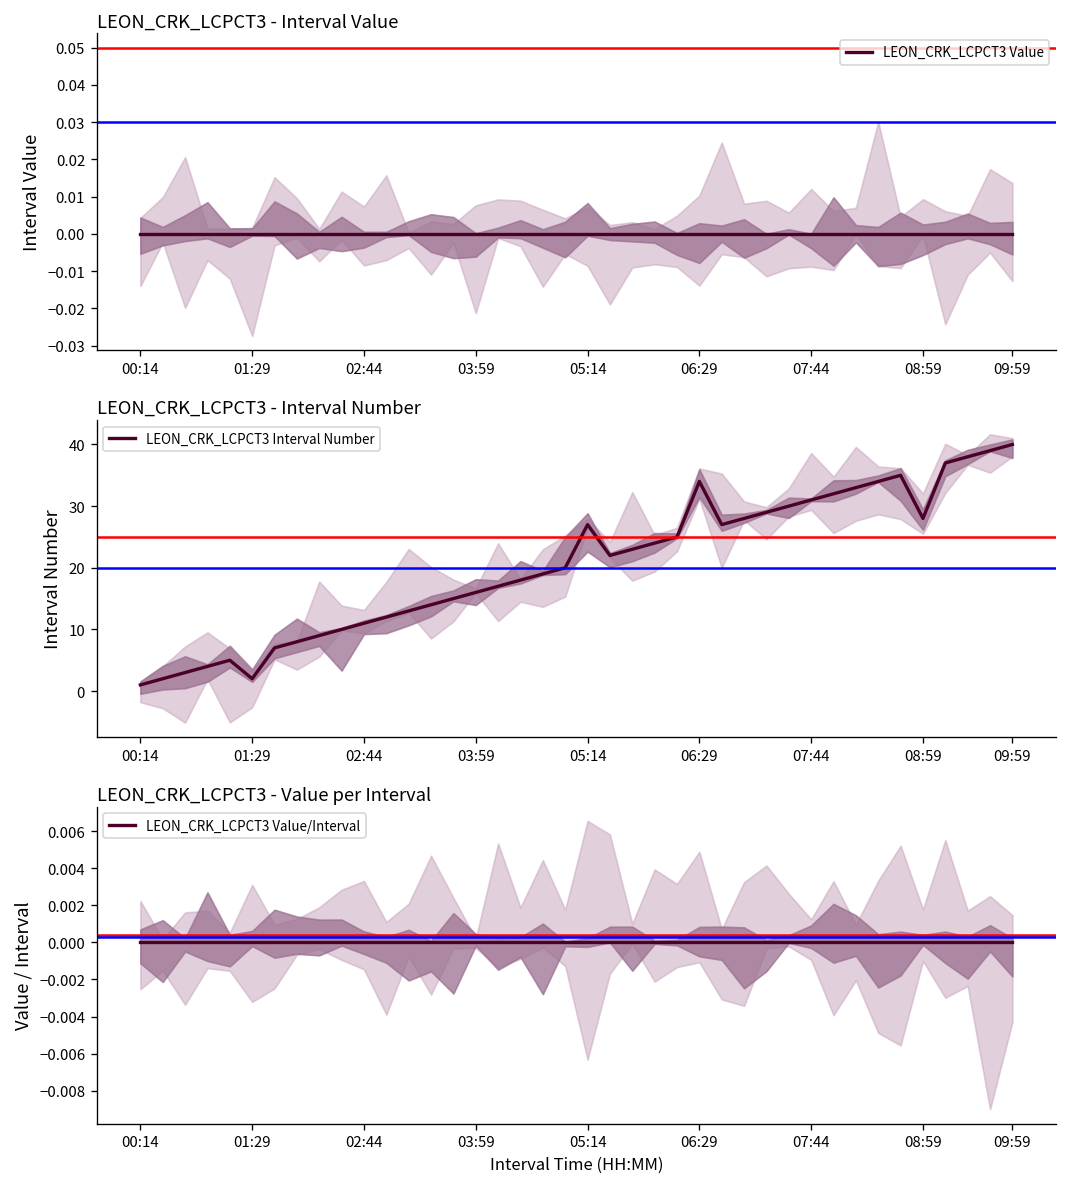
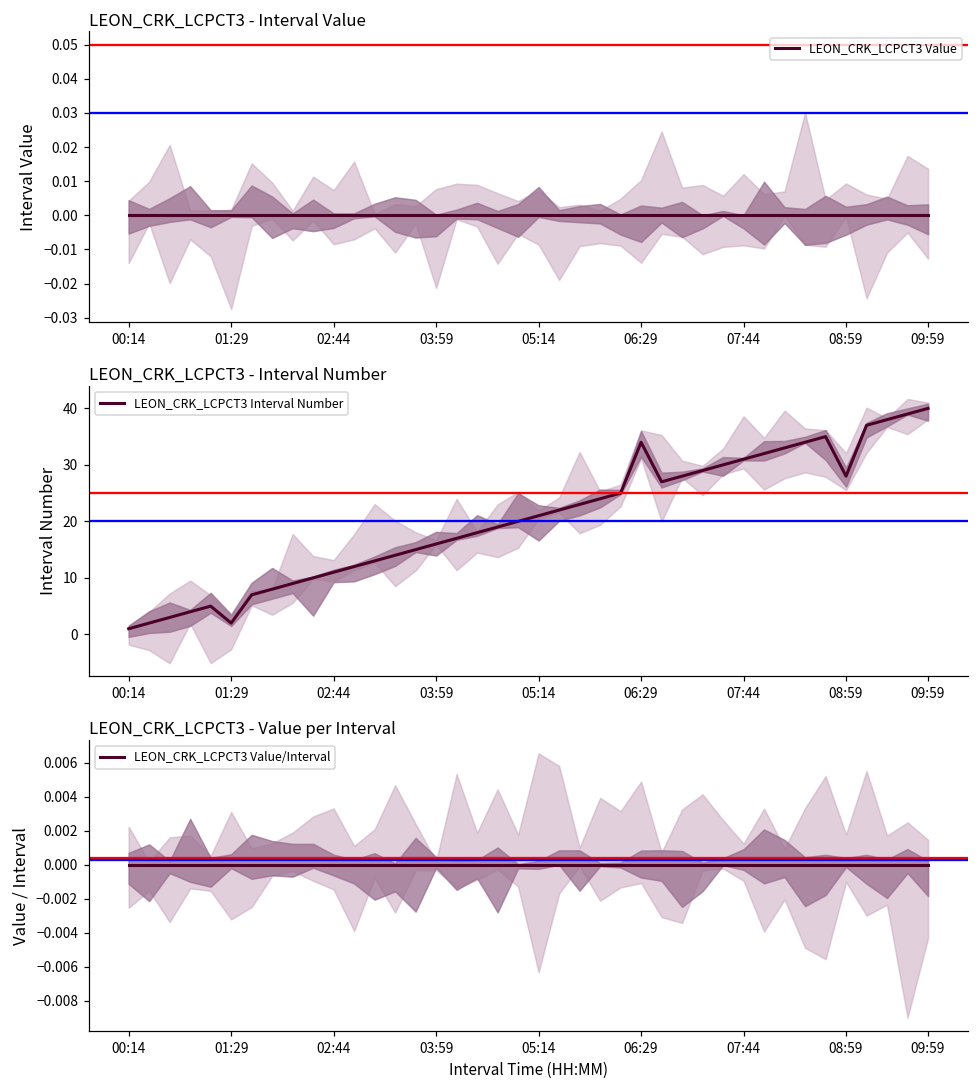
  {
    "LEON_CRK_LCPCT3 - Interval Value": {
      "LEON_CRK_LCPCT3 Value": {
        "00:14": 0.000,
        "01:29": 0.000,
        "05:14": 0.000,
        "06:29": 0.000,
        "08:59": 0.000,
        "09:59": 0.000
      }
    },
    "LEON_CRK_LCPCT3 - Interval Number": {
      "LEON_CRK_LCPCT3 Interval Number": {
        "01:29": 2,
        "03:59": 16,
-       "05:14": 27,
+       "05:14": 21,
        "06:29": 34,
        "08:59": 28,
        "09:59": 40
      }
    },
    "LEON_CRK_LCPCT3 - Value per Interval": {
      "LEON_CRK_LCPCT3 Value/Interval": {
        "00:14": 0.0000,
        "01:29": 0.0000,
        "02:44": 0.0000,
        "03:59": 0.0000,
        "05:14": 0.0000,
        "06:29": 0.0000,
        "07:44": 0.0000,
        "08:59": 0.0000,
        "09:59": 0.0000
      }
    }
  }
